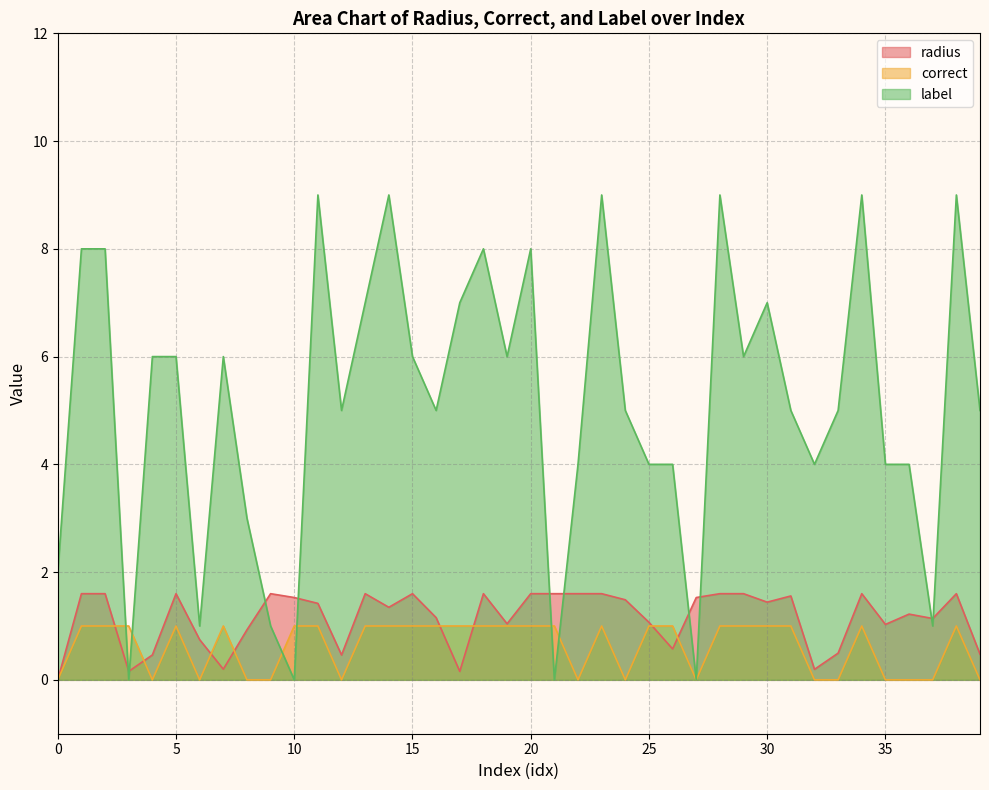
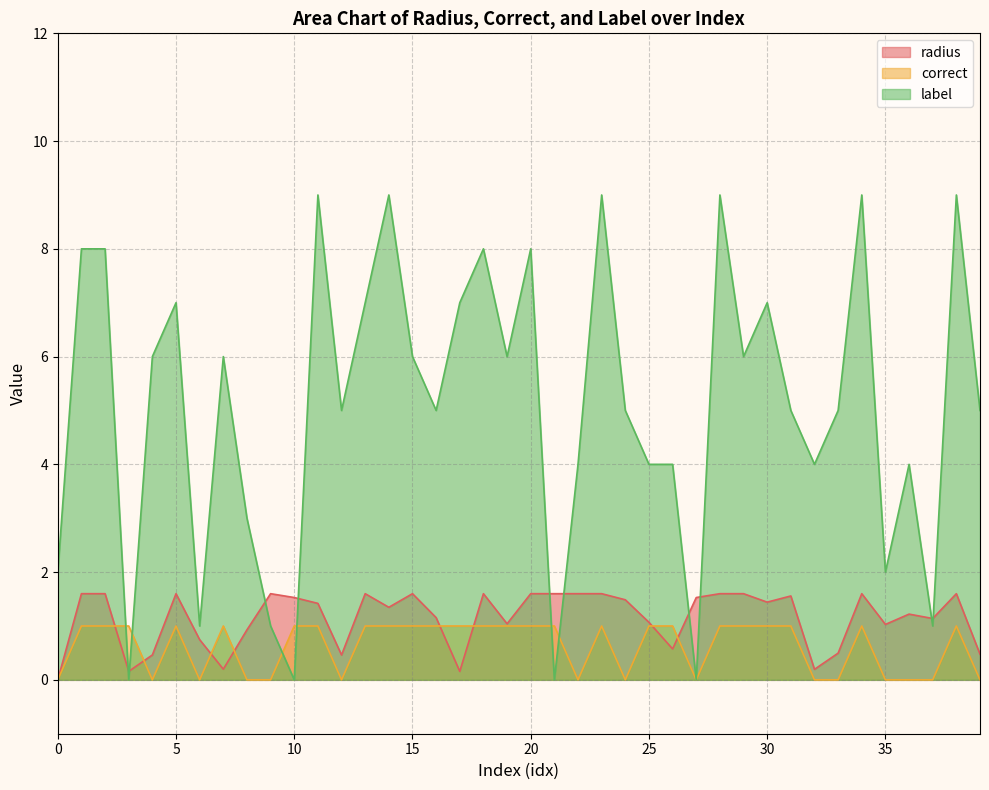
  {
    "radius": {
      "5": 1.6,
      "10": 1.5,
      "15": 1.6,
      "20": 1.6,
      "25": 1.1,
      "30": 1.4,
      "35": 1
    },
    "correct": {
      "5": 1,
      "10": 1,
      "15": 1,
      "20": 1,
      "25": 1,
      "30": 1,
      "35": 0
    },
    "label": {
      "0": 2,
-     "5": 6,
+     "5": 7,
      "10": 0,
      "15": 6,
      "20": 8,
      "25": 4,
      "30": 7,
-     "35": 4
+     "35": 2
    }
  }
